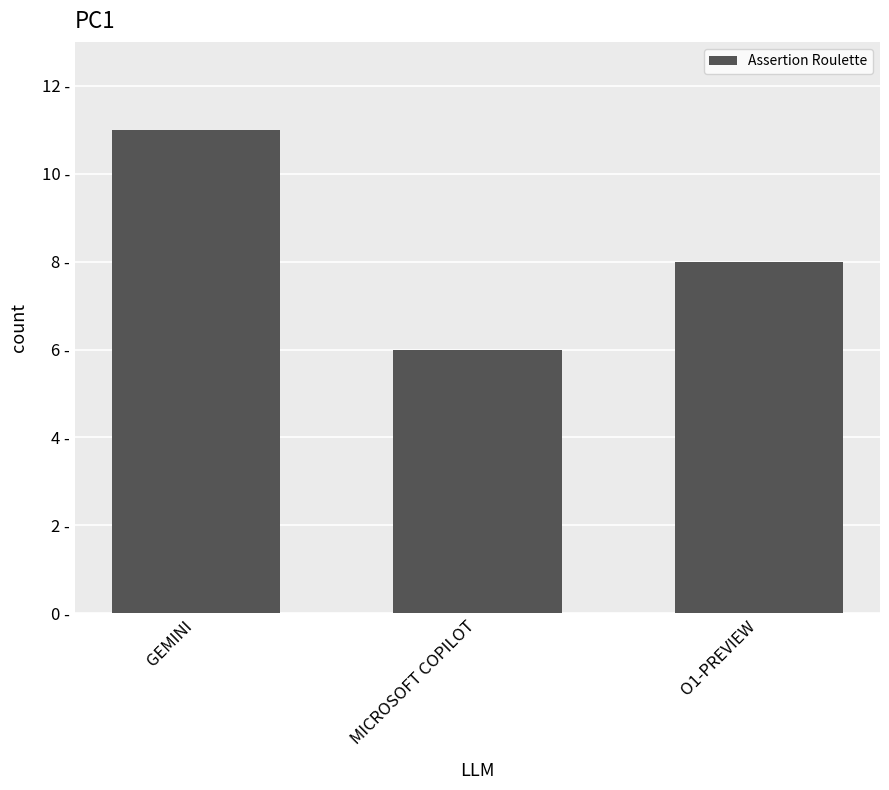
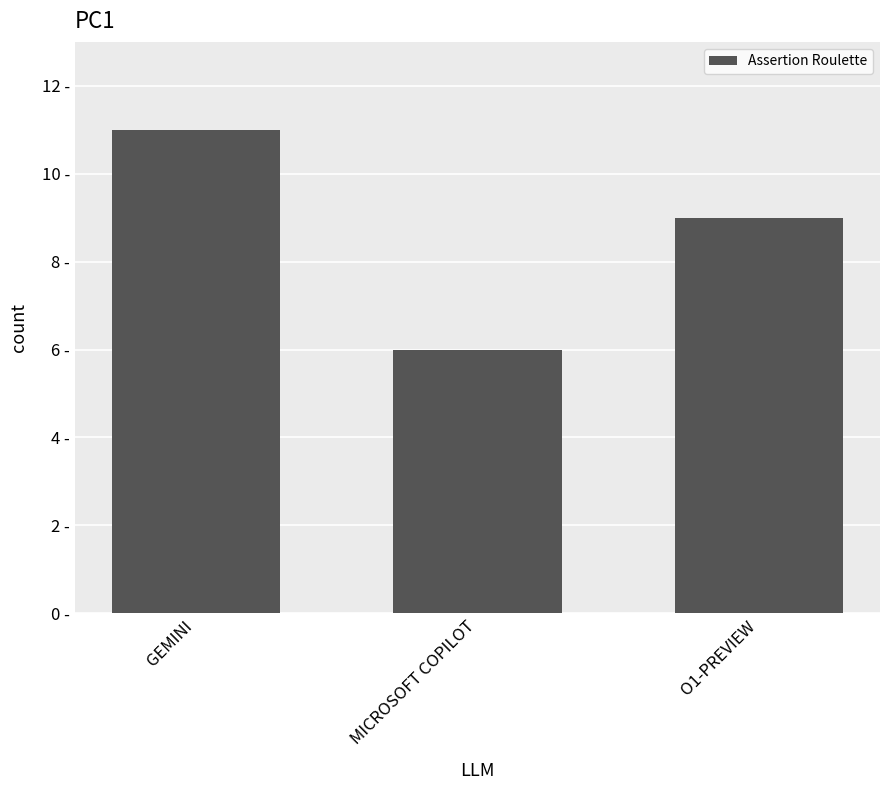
  {
    "GEMINI": "11 -",
    "MICROSOFT COPILOT": "6 -",
-   "O1-PREVIEW": "8 -"
+   "O1-PREVIEW": "9 -"
  }
